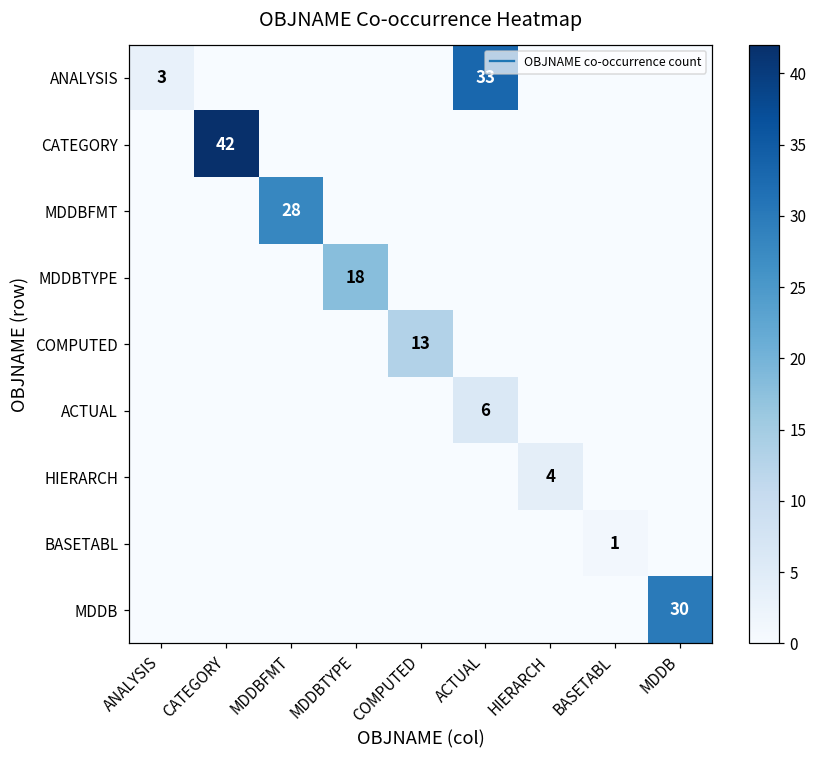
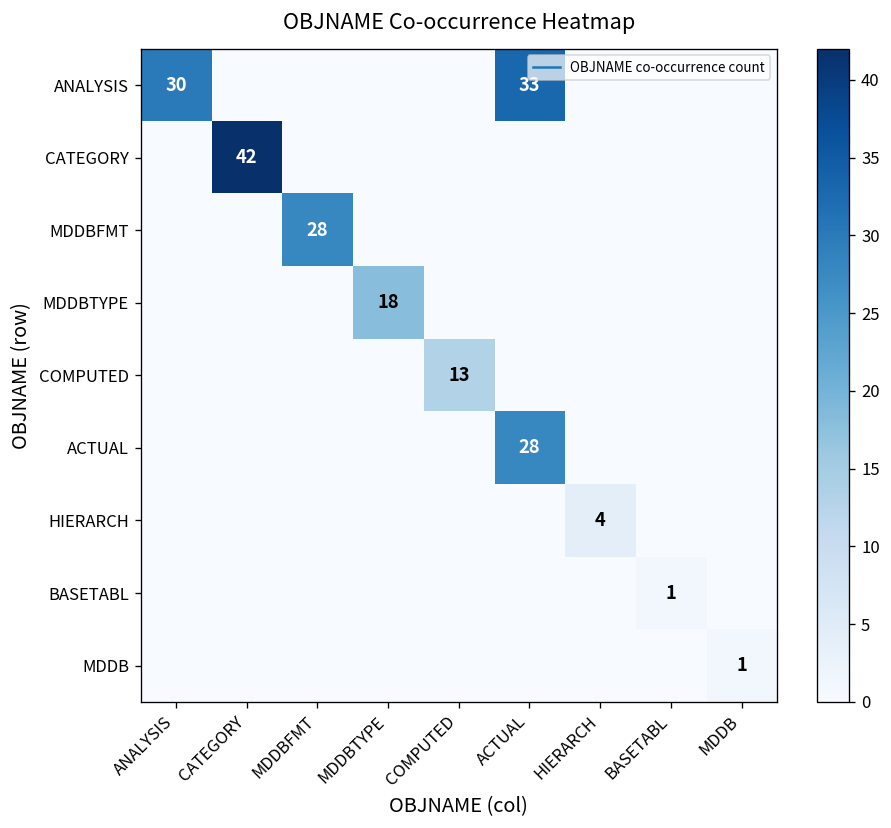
  {
    "ANALYSIS": {
-     "ANALYSIS": 3
+     "ANALYSIS": 30
    },
    "CATEGORY": {
      "CATEGORY": 42
    },
    "MDDBFMT": {
      "MDDBFMT": 28
    },
    "MDDBTYPE": {
      "MDDBTYPE": 18
    },
    "COMPUTED": {
      "COMPUTED": 13
    },
    "ACTUAL": {
-     "ACTUAL": 6
+     "ACTUAL": 28
    },
    "HIERARCH": {
      "HIERARCH": 4
    },
    "BASETABL": {
      "BASETABL": 1
    },
    "MDDB": {
-     "MDDB": 30
+     "MDDB": 1
    }
  }
